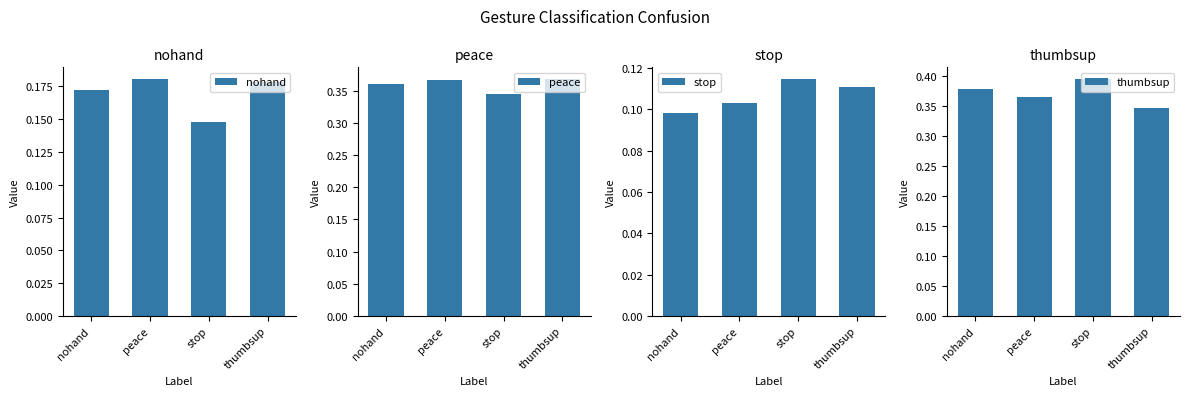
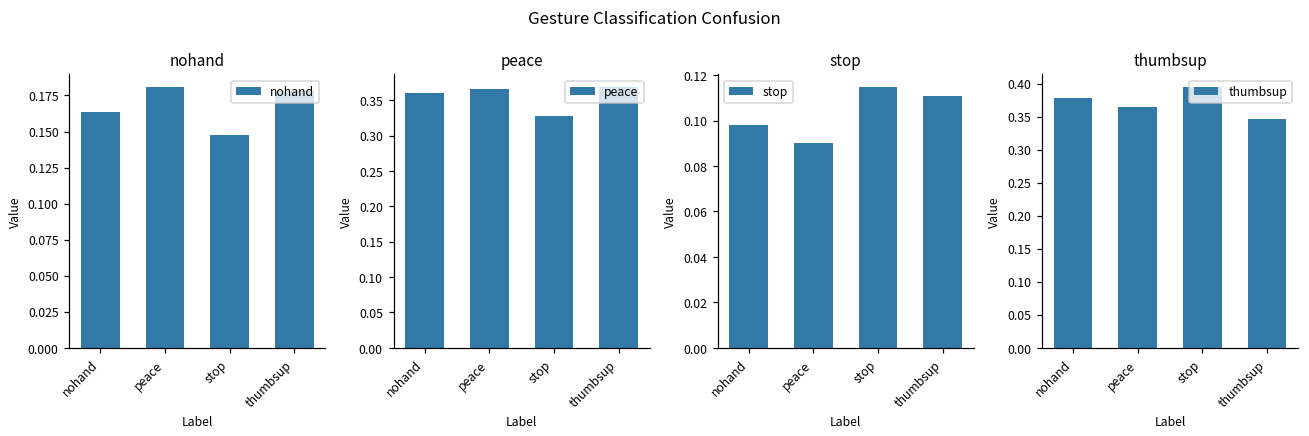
  {
    "nohand": {
-     "nohand": 0.173,
+     "nohand": 0.164,
      "peace": 0.181,
      "stop": 0.148
    },
    "peace": {
      "nohand": 0.36,
      "peace": 0.37,
-     "stop": 0.34
+     "stop": 0.33
    },
    "stop": {
      "nohand": 0.098,
-     "peace": 0.103,
+     "peace": 0.090,
      "stop": 0.115,
      "thumbsup": 0.111
    },
    "thumbsup": {
      "nohand": 0.38,
      "peace": 0.36,
      "thumbsup": 0.35
    }
  }
